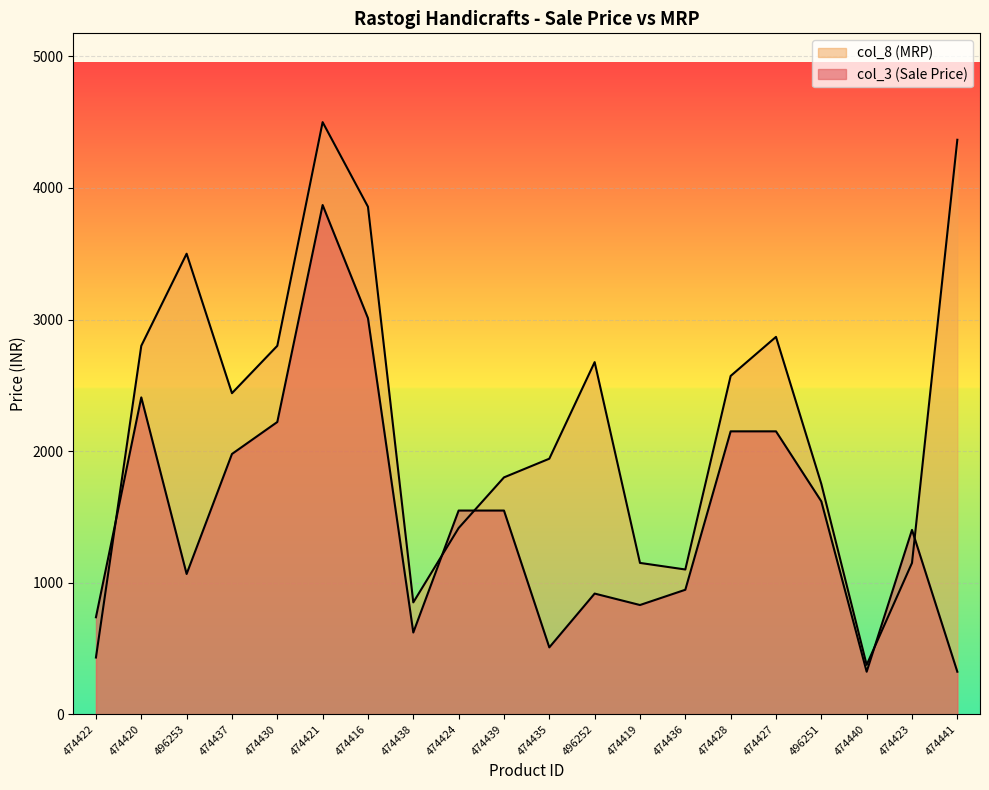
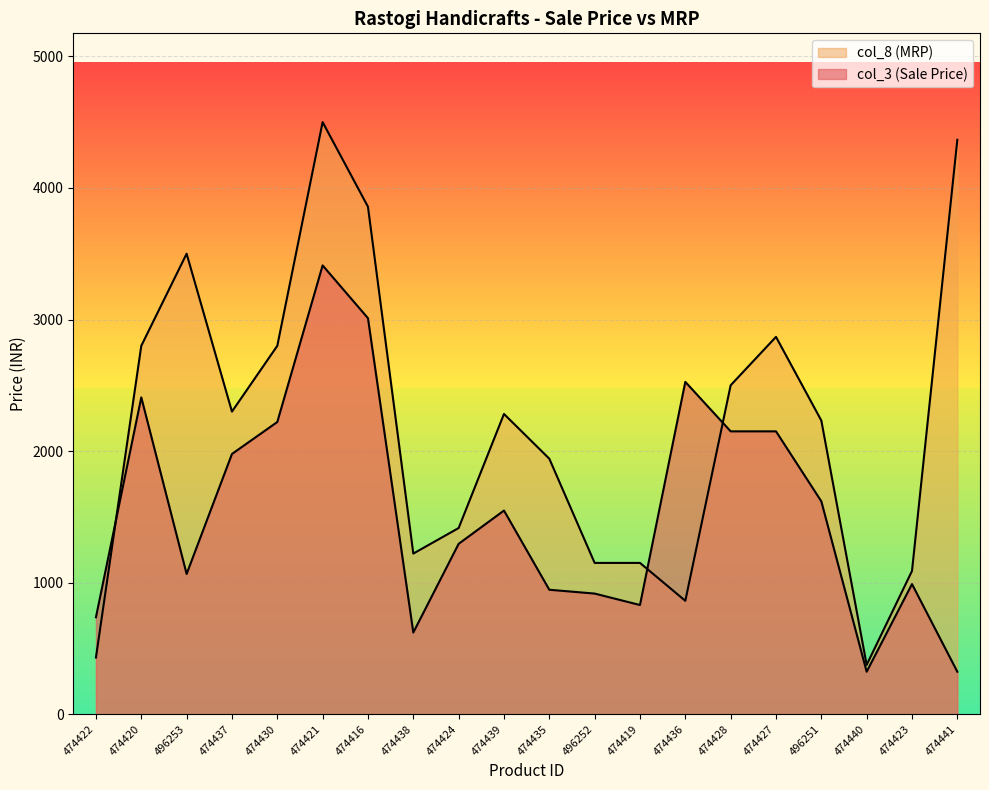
  {
    "col_8 (MRP)": {
      "474422": 430,
      "474420": 2800,
      "496253": 3500,
-     "474437": 2440,
+     "474437": 2300,
      "474430": 2800,
      "474421": 4500,
      "474416": 3860,
-     "474438": 850,
+     "474438": 1220,
      "474424": 1420,
-     "474439": 1800,
+     "474439": 2280,
      "474435": 1940,
-     "496252": 2680,
+     "496252": 1150,
      "474419": 1150,
-     "474436": 1100,
-     "474428": 2570,
+     "474436": 860,
+     "474428": 2500,
      "474427": 2870,
-     "496251": 1750,
+     "496251": 2230,
      "474440": 380,
-     "474423": 1150,
+     "474423": 1090,
      "474441": 4370
    },
    "col_3 (Sale Price)": {
      "474422": 740,
      "474420": 2410,
      "496253": 1070,
      "474437": 1980,
      "474430": 2220,
-     "474421": 3870,
+     "474421": 3410,
      "474416": 3010,
      "474438": 620,
-     "474424": 1550,
+     "474424": 1300,
      "474439": 1550,
-     "474435": 510,
+     "474435": 950,
      "496252": 920,
      "474419": 830,
-     "474436": 950,
+     "474436": 2530,
      "474428": 2150,
      "474427": 2150,
      "496251": 1620,
      "474440": 320,
-     "474423": 1400,
+     "474423": 990,
      "474441": 320
    }
  }
